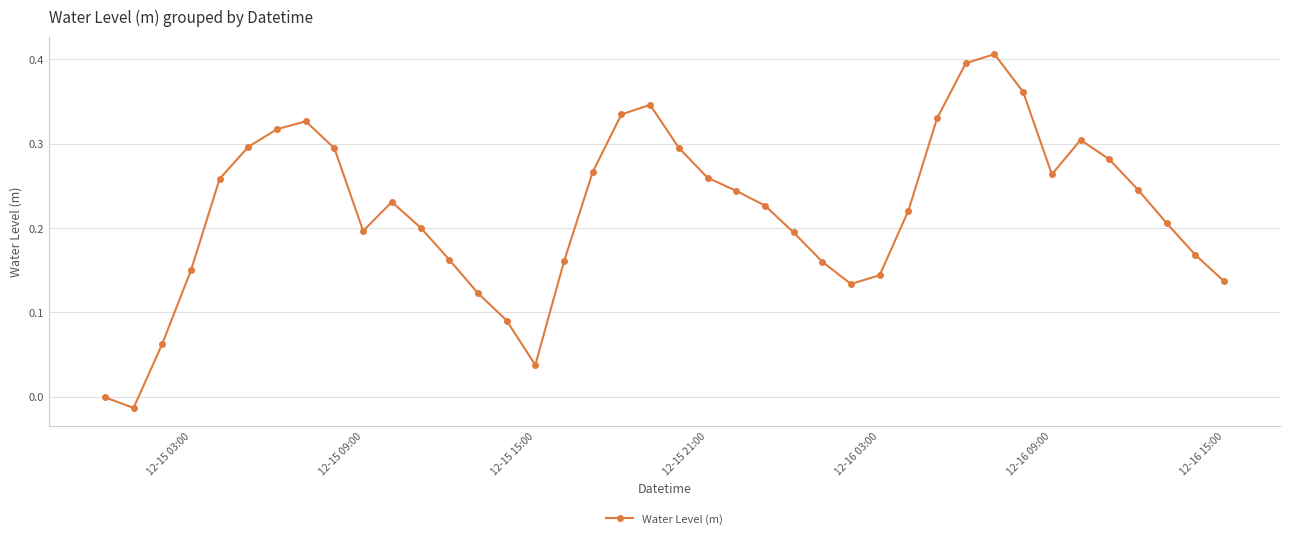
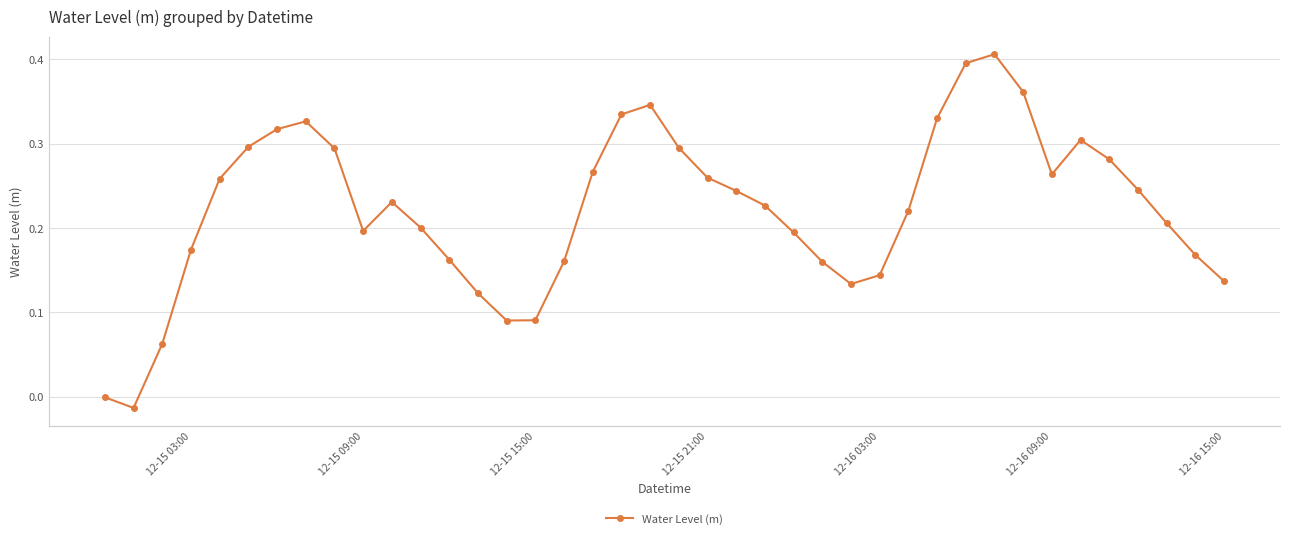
  {
-   "12-15 03:00": 0.15,
+   "12-15 03:00": 0.17,
    "12-15 09:00": 0.20,
-   "12-15 15:00": 0.04,
+   "12-15 15:00": 0.09,
    "12-15 21:00": 0.26,
    "12-16 03:00": 0.14,
    "12-16 09:00": 0.26,
    "12-16 15:00": 0.14
  }
